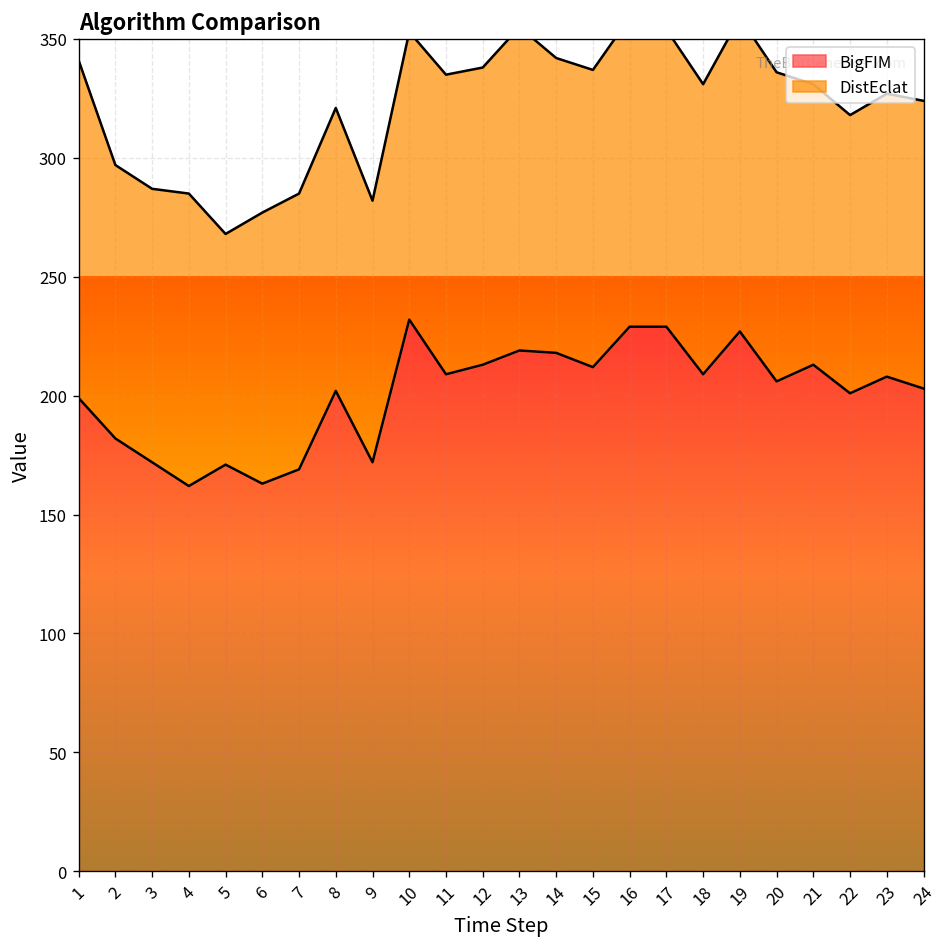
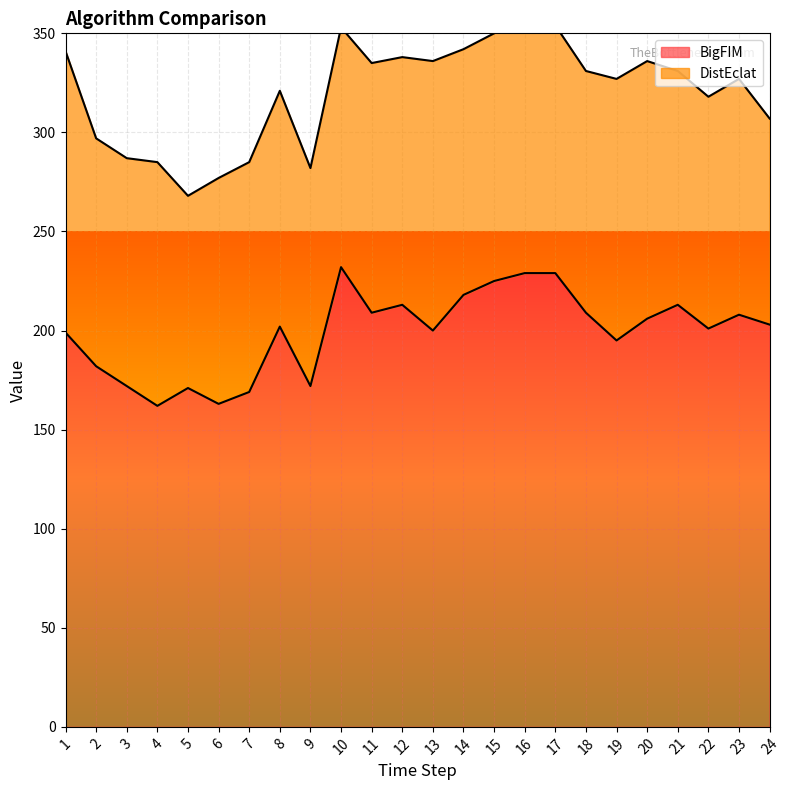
  {
    "BigFIM": {
      "1": 199,
      "2": 182,
      "3": 172,
      "4": 162,
      "5": 171,
      "6": 163,
      "7": 169,
      "8": 202,
      "9": 172,
      "10": 232,
      "11": 209,
      "12": 213,
-     "13": 219,
+     "13": 200,
      "14": 218,
-     "15": 212,
+     "15": 225,
      "16": 229,
      "17": 229,
      "18": 209,
-     "19": 227,
+     "19": 195,
      "20": 206,
      "21": 213,
      "22": 201,
      "23": 208,
      "24": 203
    },
    "DistEclat": {
      "1": 142,
      "2": 115,
      "3": 115,
      "4": 123,
      "5": 97,
      "6": 114,
      "7": 116,
      "8": 119,
      "9": 110,
      "11": 126,
      "12": 125,
      "14": 124,
      "15": 125,
      "18": 122,
      "20": 130,
      "22": 117,
-     "24": 121
+     "24": 104
    }
  }
